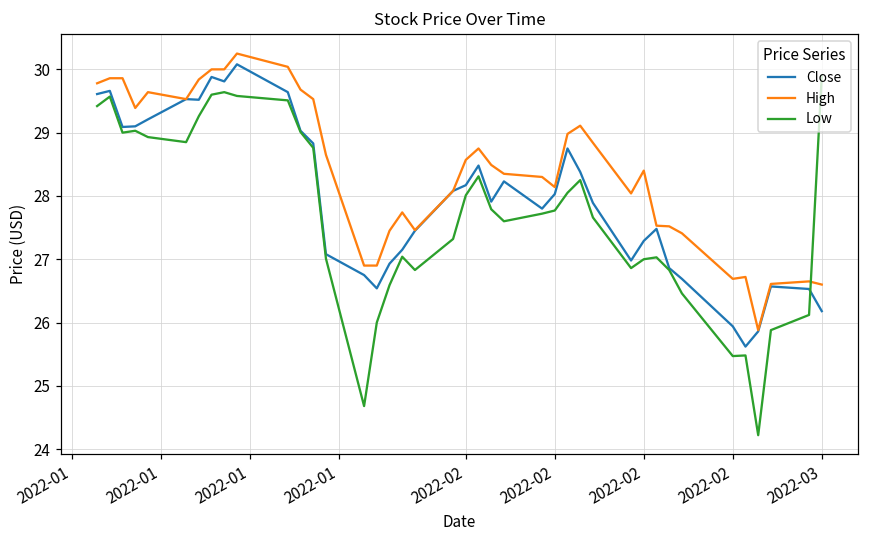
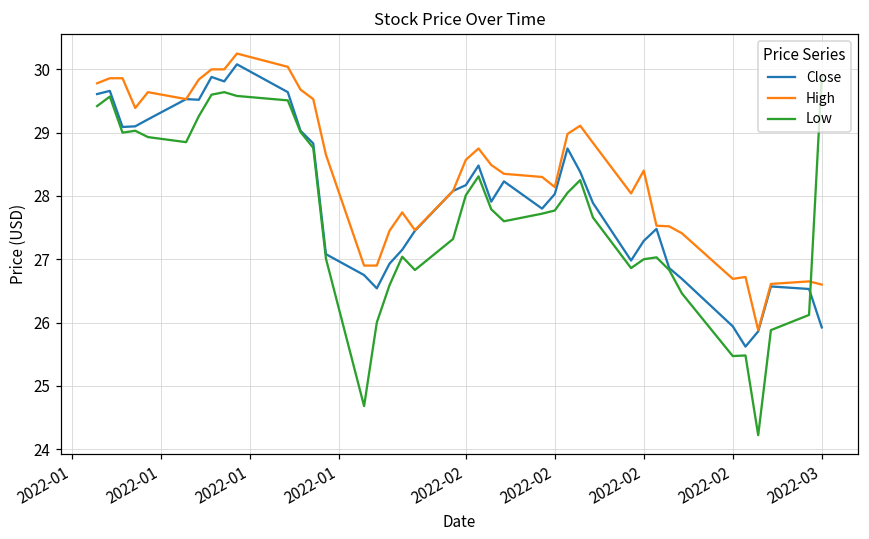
  {
    "Close": {
-     "2022-03": 26.2
+     "2022-03": 25.9
    },
    "High": {
      "2022-03": 26.6
    }
  }
